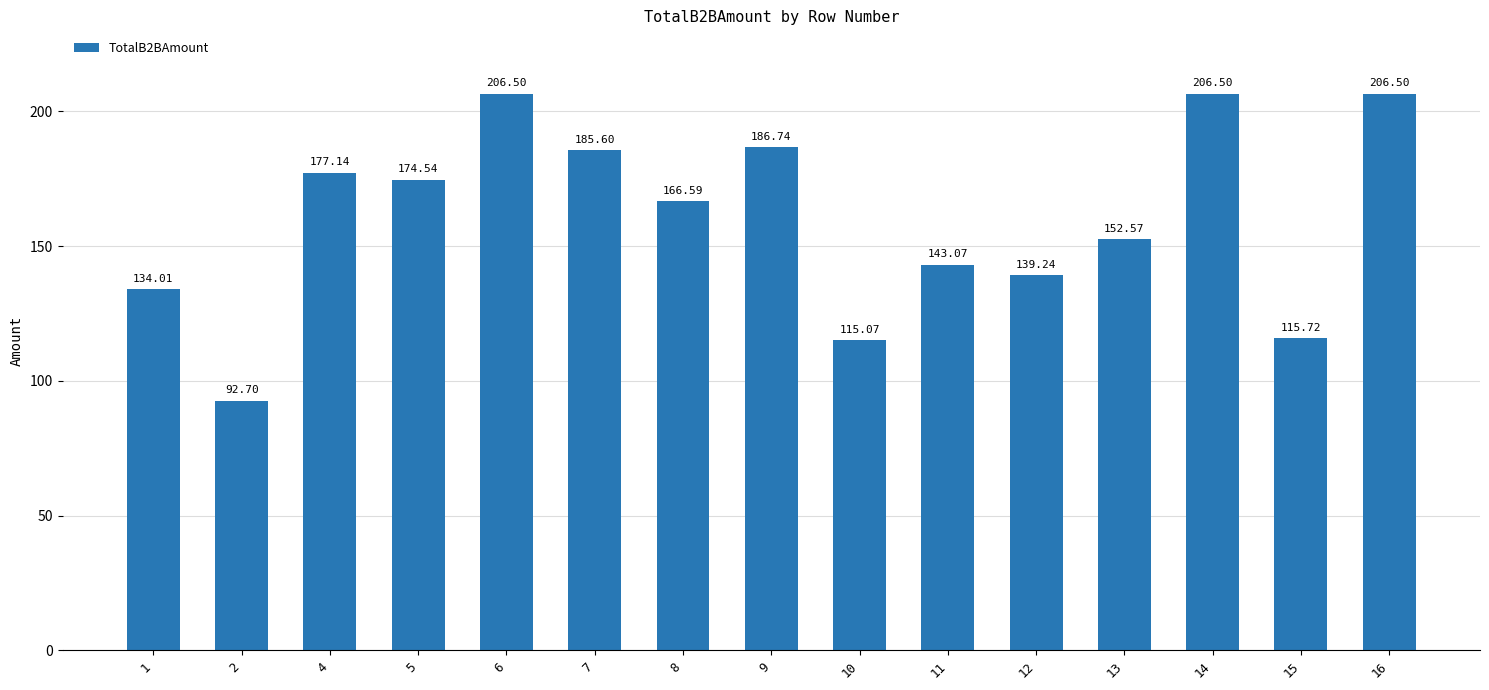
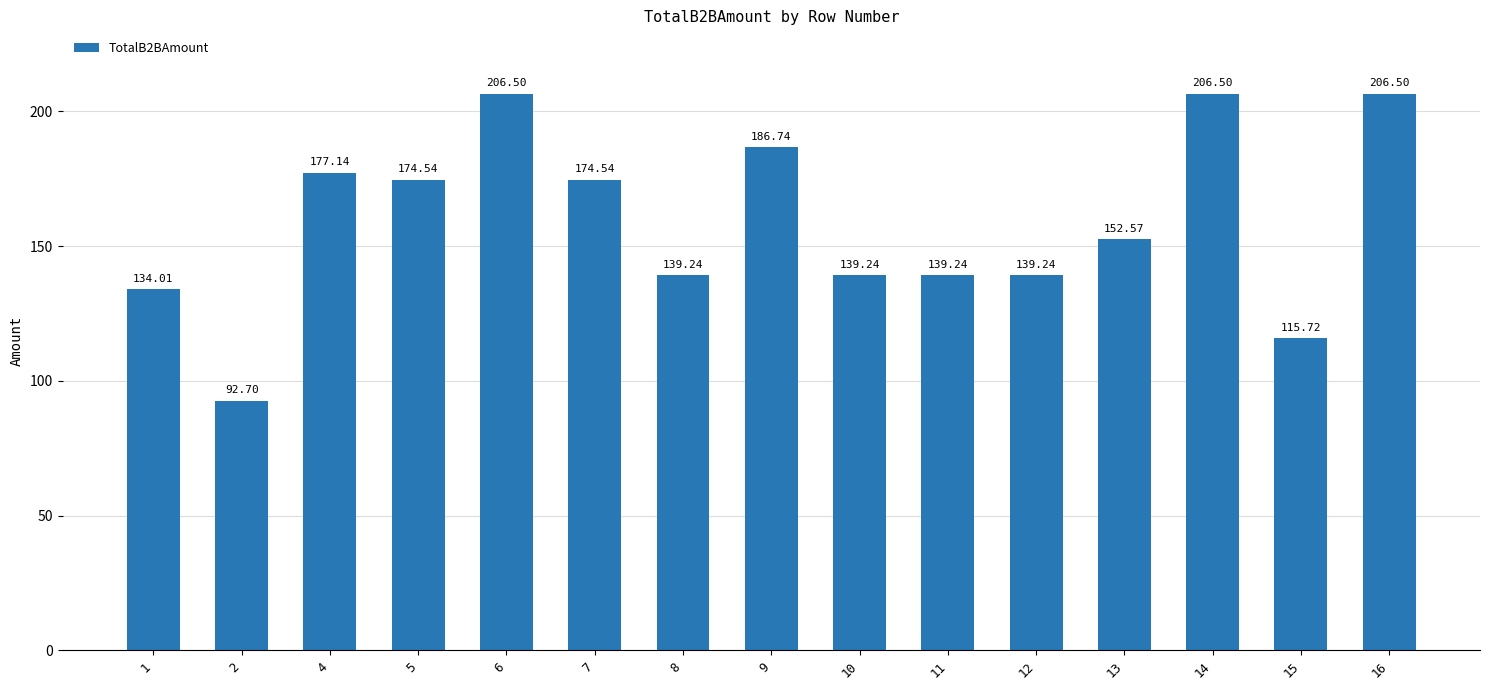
  {
    "1": 134.01,
    "2": 92.70,
    "4": 177.14,
    "5": 174.54,
    "6": 206.50,
-   "7": 185.60,
-   "8": 166.59,
+   "7": 174.54,
+   "8": 139.24,
    "9": 186.74,
-   "10": 115.07,
-   "11": 143.07,
+   "10": 139.24,
+   "11": 139.24,
    "12": 139.24,
    "13": 152.57,
    "14": 206.50,
    "15": 115.72,
    "16": 206.50
  }
